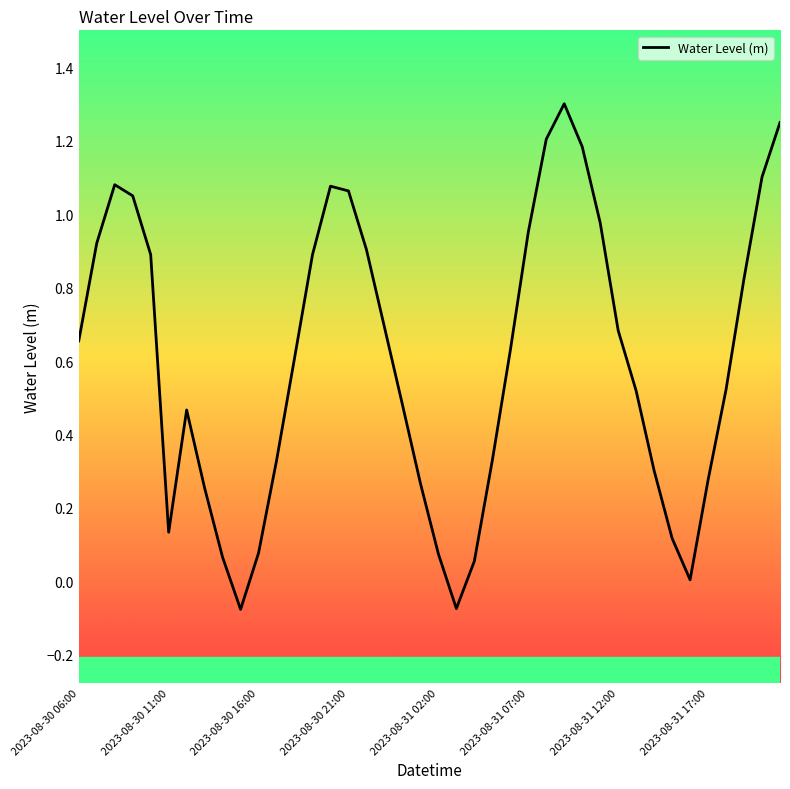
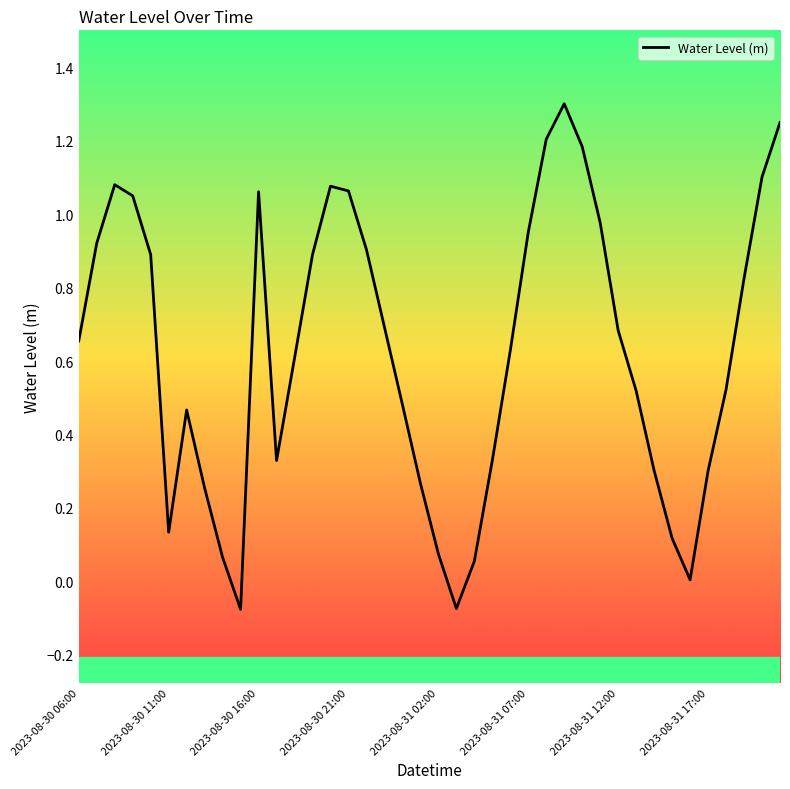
  {
    "2023-08-30 06:00": 0.66,
    "2023-08-30 11:00": 0.13,
-   "2023-08-30 16:00": 0.08,
+   "2023-08-30 16:00": 1.06,
    "2023-08-30 21:00": 1.06,
    "2023-08-31 02:00": 0.07,
    "2023-08-31 07:00": 0.95,
    "2023-08-31 12:00": 0.68,
-   "2023-08-31 17:00": 0.28
+   "2023-08-31 17:00": 0.30
  }
